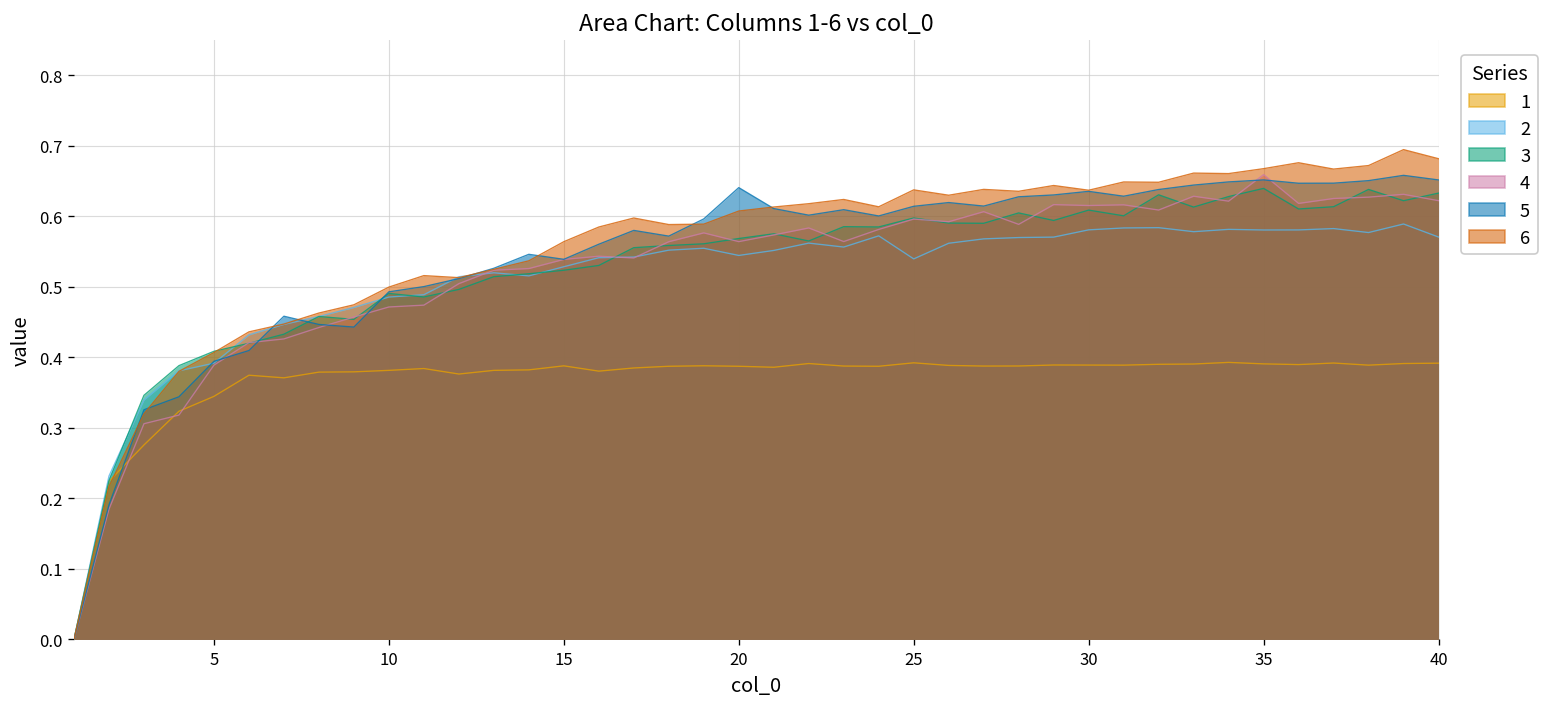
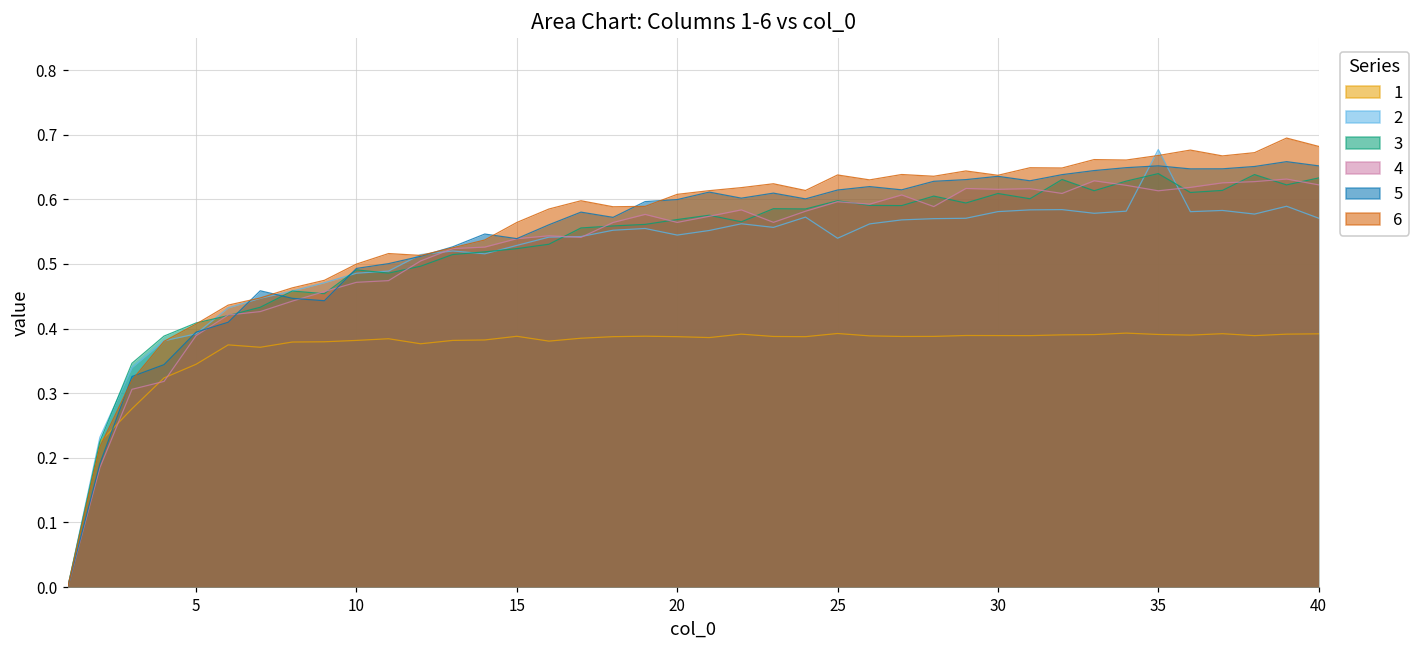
  {
    "2": {
      "10": 0.49,
      "15": 0.53,
      "20": 0.54,
      "25": 0.54,
      "30": 0.58,
-     "35": 0.58,
+     "35": 0.68,
      "40": 0.57
    },
    "3": {
      "15": 0.52,
      "20": 0.57,
      "30": 0.61,
      "35": 0.64,
      "40": 0.63
    },
    "4": {
      "10": 0.47,
      "20": 0.56,
      "30": 0.62,
-     "35": 0.66,
+     "35": 0.61,
      "40": 0.62
    },
    "5": {
-     "20": 0.64,
+     "20": 0.60,
      "25": 0.61,
      "35": 0.65,
      "40": 0.65
    }
  }
